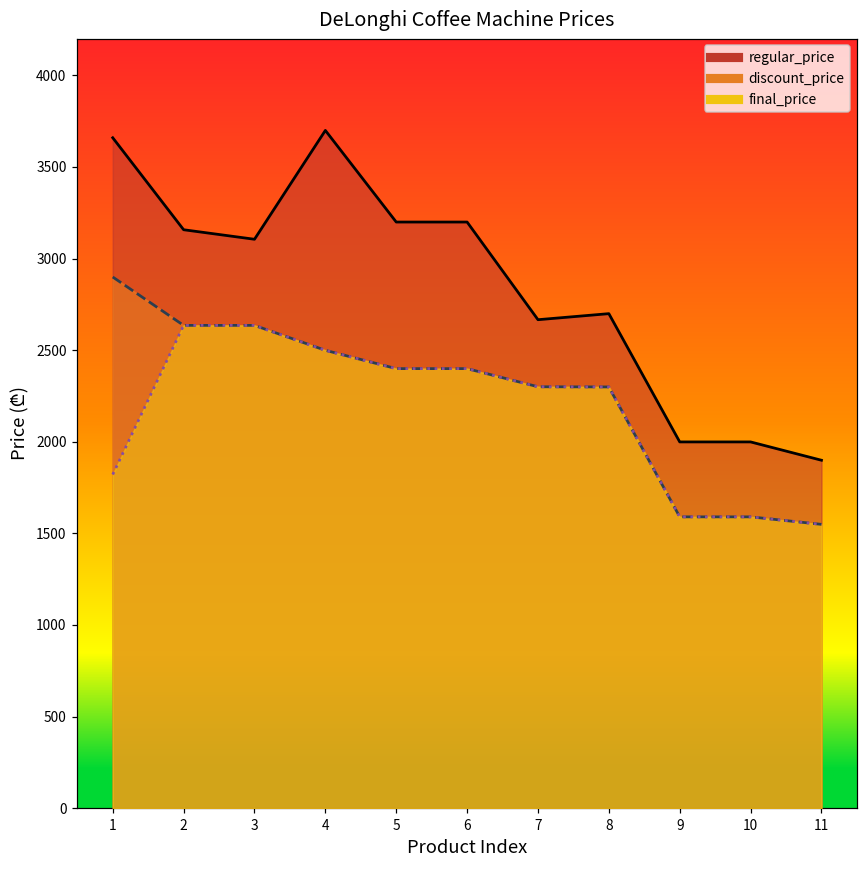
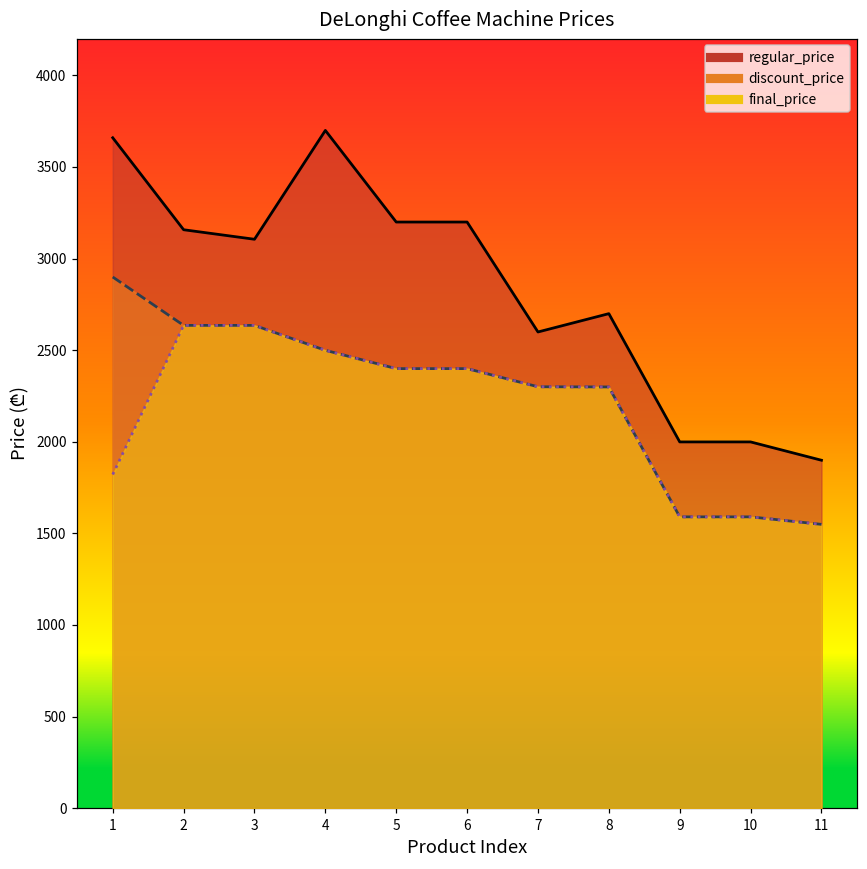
  {
    "regular_price": {
      "1": 3660,
      "2": 3160,
      "3": 3110,
      "4": 3700,
      "5": 3200,
      "6": 3200,
-     "7": 2670,
+     "7": 2600,
      "8": 2700,
      "9": 2000,
      "10": 2000,
      "11": 1900
    },
    "discount_price": {
      "1": 2900
    },
    "final_price": {
      "1": 1820
    }
  }
